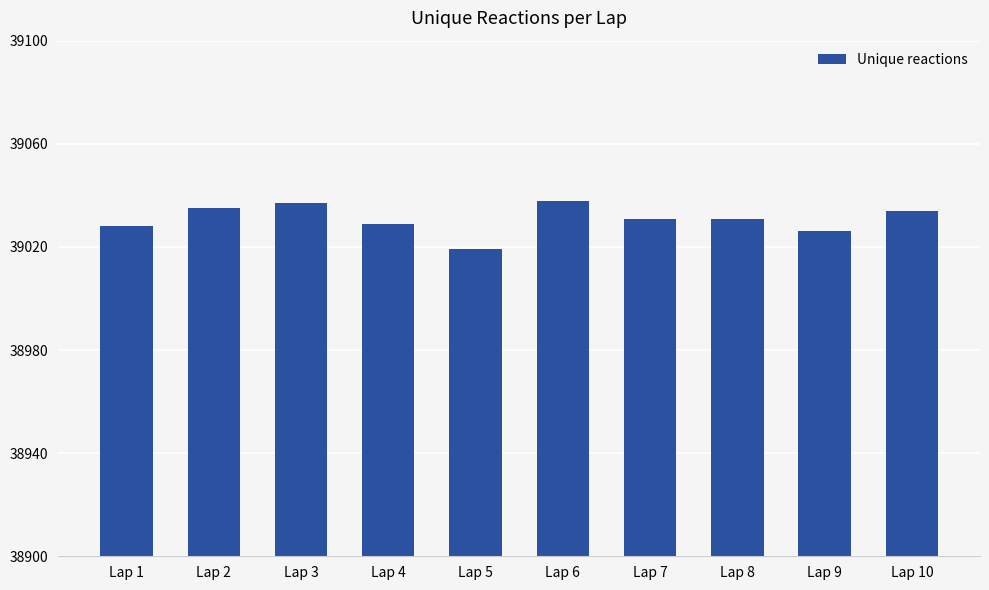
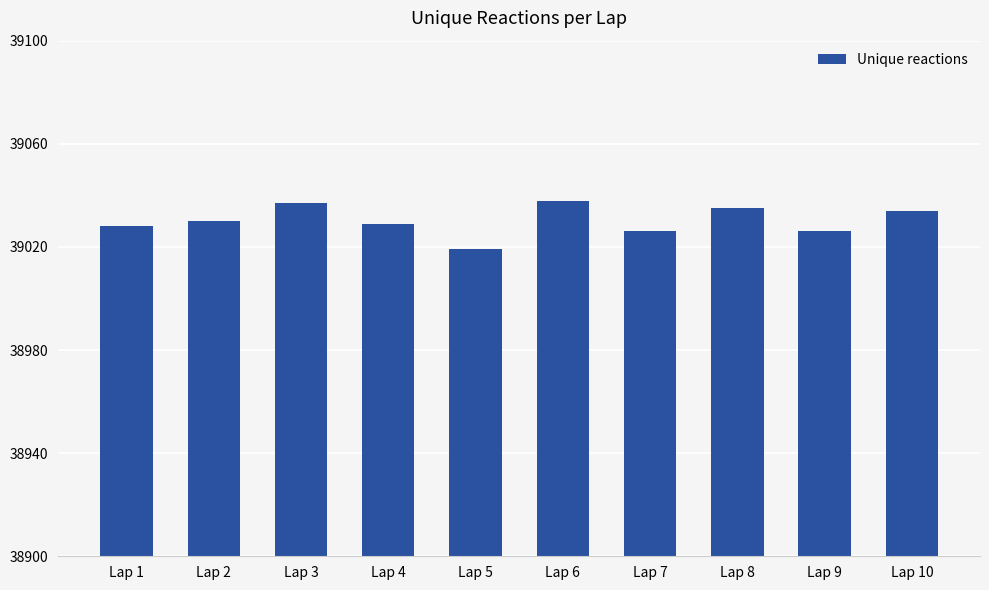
  {
    "Lap 1": 39028,
-   "Lap 2": 39035,
+   "Lap 2": 39030,
    "Lap 3": 39037,
    "Lap 4": 39029,
    "Lap 5": 39019,
    "Lap 6": 39038,
-   "Lap 7": 39031,
-   "Lap 8": 39031,
+   "Lap 7": 39026,
+   "Lap 8": 39035,
    "Lap 9": 39026,
    "Lap 10": 39034
  }
